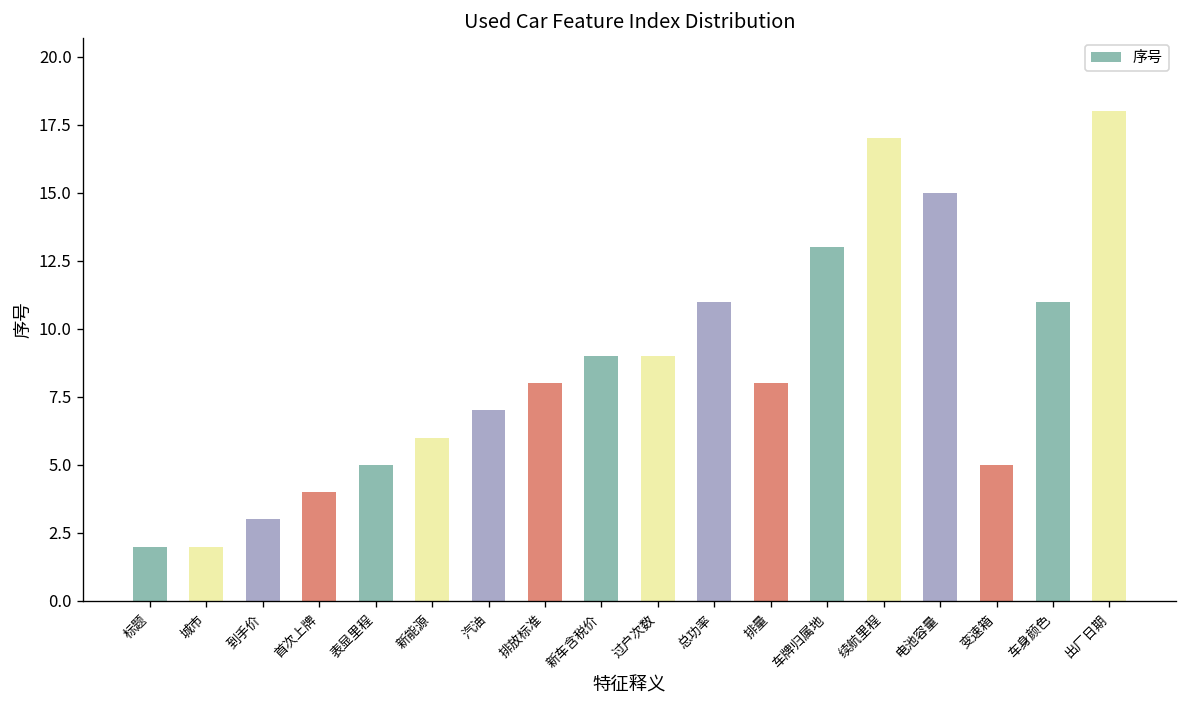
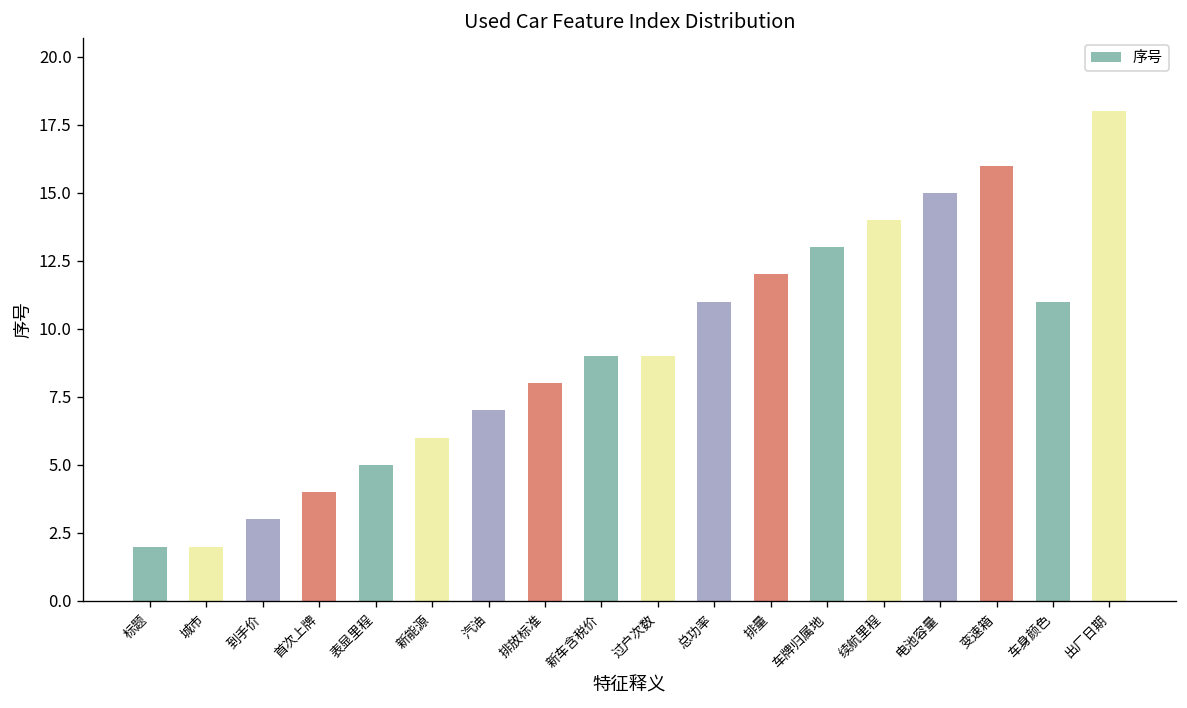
  {
    "标题": 2,
    "城市": 2,
    "到手价": 3,
    "首次上牌": 4,
    "表显里程": 5,
    "新能源": 6,
    "汽油": 7,
    "排放标准": 8,
    "新车含税价": 9,
    "过户次数": 9,
    "总功率": 11,
-   "排量": 8,
+   "排量": 12,
    "车牌归属地": 13,
-   "续航里程": 17,
+   "续航里程": 14,
    "电池容量": 15,
-   "变速箱": 5,
+   "变速箱": 16,
    "车身颜色": 11,
    "出厂日期": 18
  }
